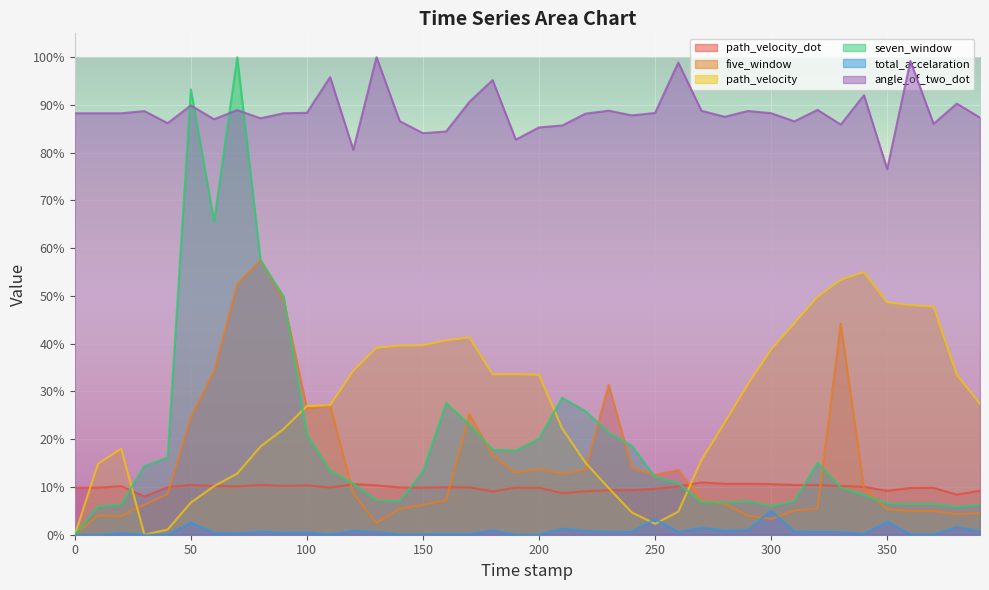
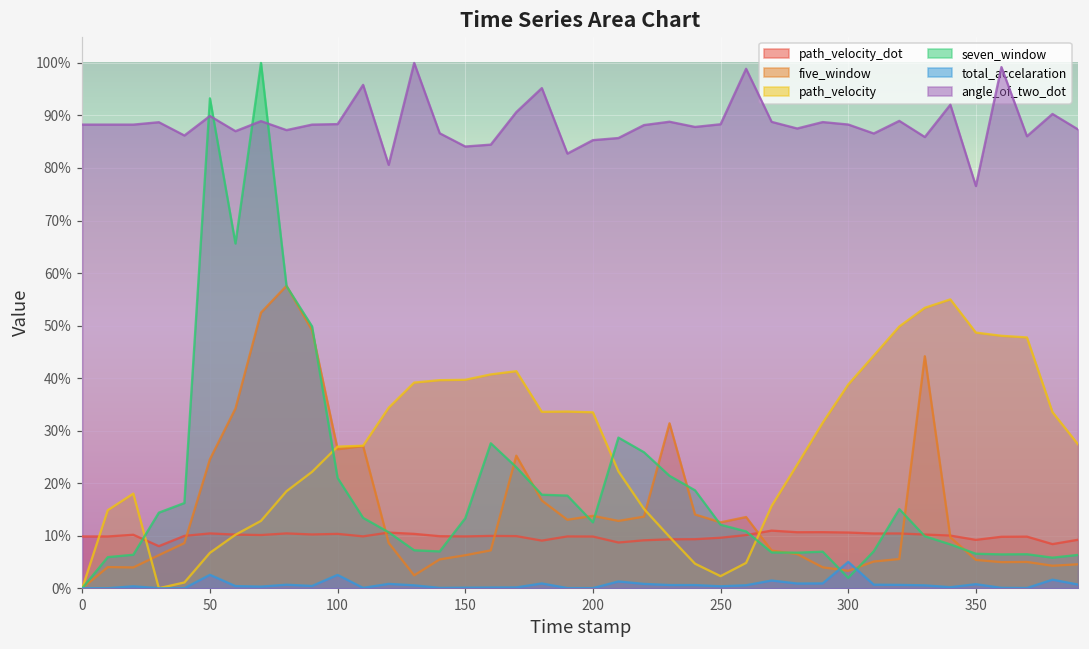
  {
    "seven_window": {
      "50": "93%",
      "100": "21%",
      "150": "13%",
-     "200": "20%",
-     "300": "6%",
+     "200": "13%",
+     "300": "2%",
      "350": "7%"
    },
    "total_accelaration": {
      "50": "3%",
-     "100": "1%",
+     "100": "3%",
      "150": "0%",
      "200": "0%",
-     "250": "3%",
+     "250": "0%",
      "300": "5%",
-     "350": "3%"
+     "350": "1%"
    },
    "angle_of_two_dot": {
      "0": "88%",
      "50": "90%",
      "100": "88%",
      "150": "84%",
      "200": "85%",
      "250": "88%",
      "300": "88%",
      "350": "77%"
    }
  }
